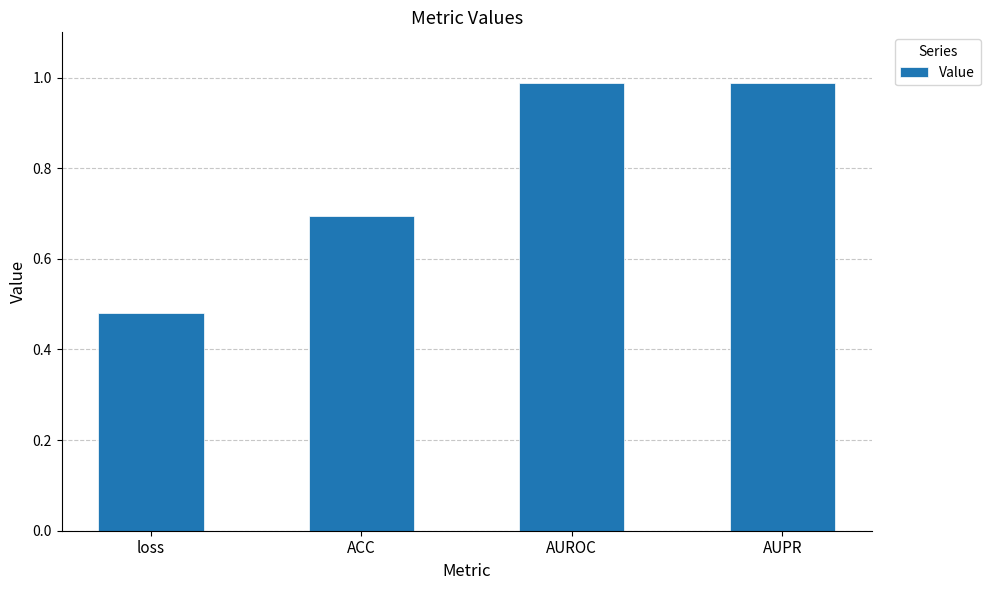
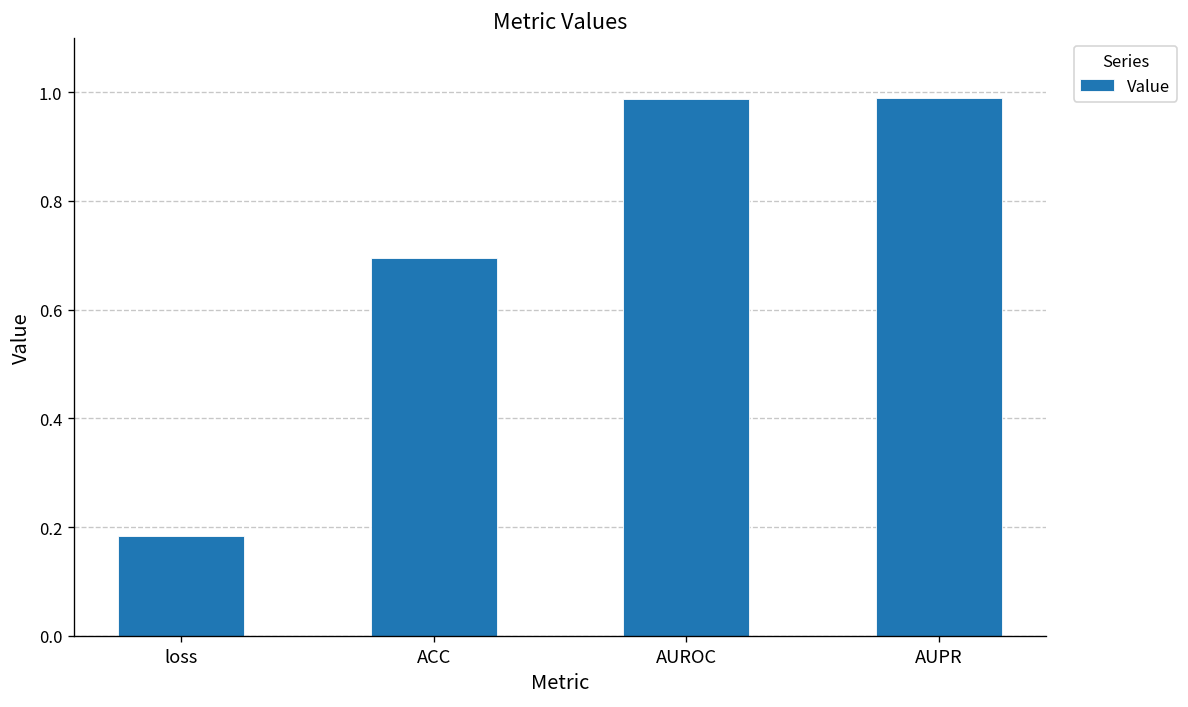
  {
-   "loss": 0.48,
+   "loss": 0.18,
    "ACC": 0.69,
    "AUROC": 0.99,
    "AUPR": 0.99
  }
